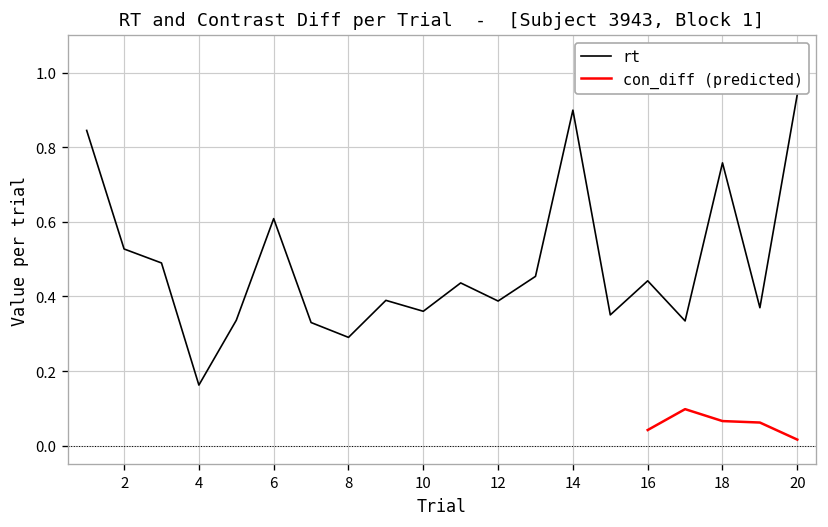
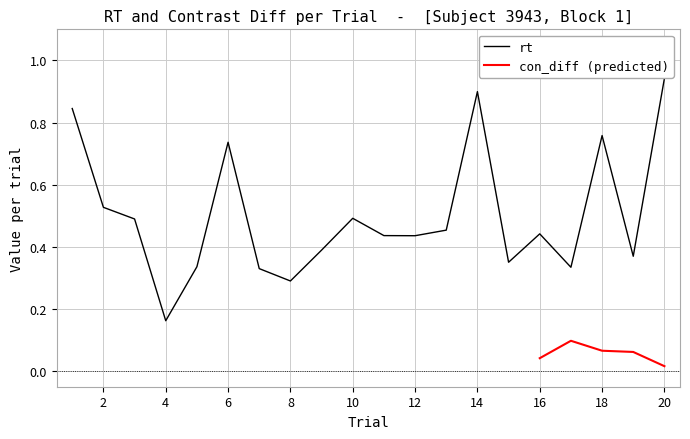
  {
    "rt": {
      "2": 0.53,
      "4": 0.16,
-     "6": 0.61,
+     "6": 0.74,
      "8": 0.29,
-     "10": 0.36,
-     "12": 0.39,
+     "10": 0.49,
+     "12": 0.44,
      "14": 0.90,
      "16": 0.44,
      "18": 0.76,
      "20": 0.94
    },
    "con_diff (predicted)": {
      "16": 0.04,
      "18": 0.07,
      "20": 0.02
    }
  }
